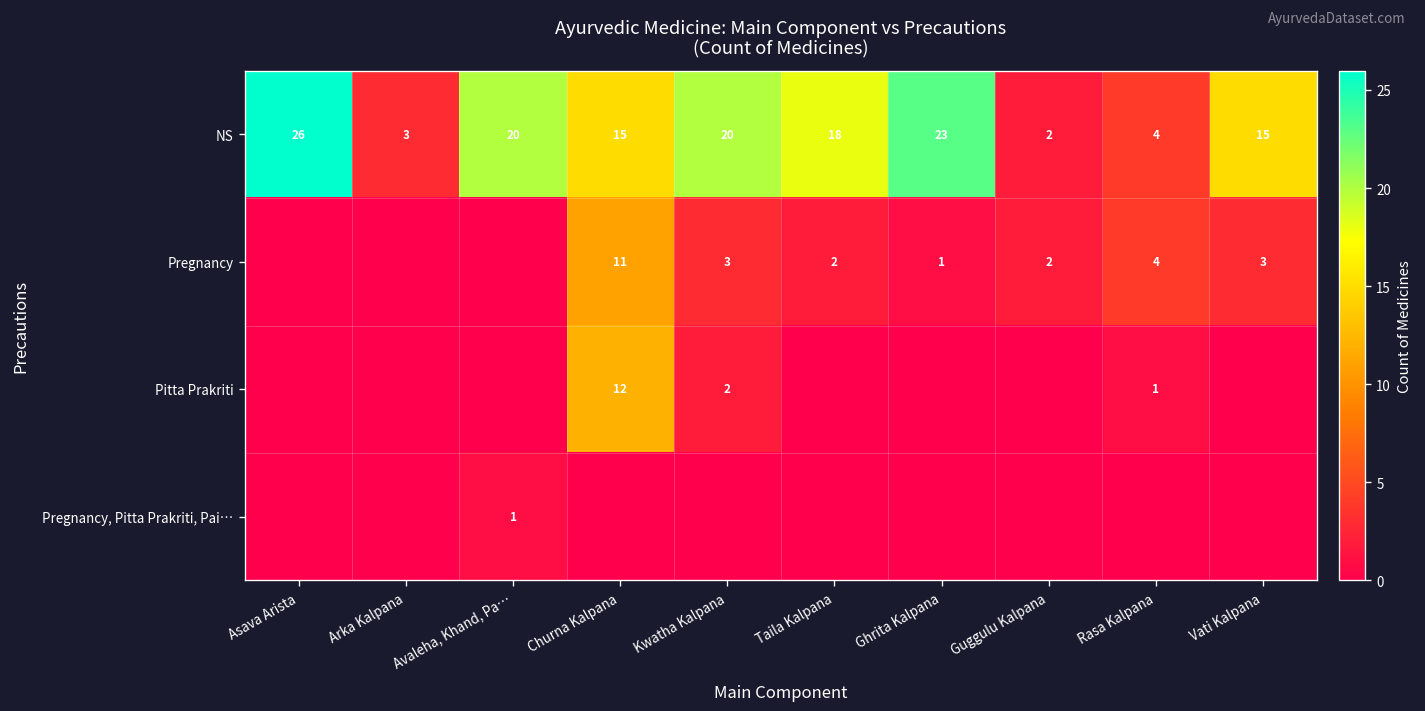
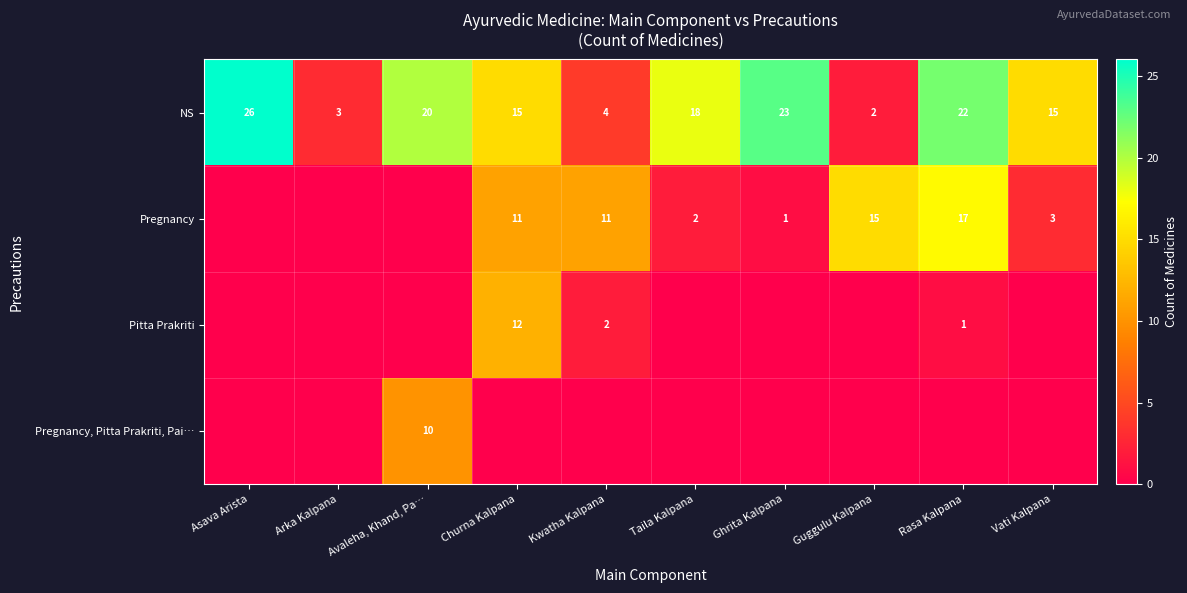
  {
    "NS": {
      "Asava Arista": 26,
      "Arka Kalpana": 3,
      "Avaleha, Khand, Pa…": 20,
      "Churna Kalpana": 15,
-     "Kwatha Kalpana": 20,
+     "Kwatha Kalpana": 4,
      "Taila Kalpana": 18,
      "Ghrita Kalpana": 23,
      "Guggulu Kalpana": 2,
-     "Rasa Kalpana": 4,
+     "Rasa Kalpana": 22,
      "Vati Kalpana": 15
    },
    "Pregnancy": {
      "Churna Kalpana": 11,
-     "Kwatha Kalpana": 3,
+     "Kwatha Kalpana": 11,
      "Taila Kalpana": 2,
      "Ghrita Kalpana": 1,
-     "Guggulu Kalpana": 2,
-     "Rasa Kalpana": 4,
+     "Guggulu Kalpana": 15,
+     "Rasa Kalpana": 17,
      "Vati Kalpana": 3
    },
    "Pitta Prakriti": {
      "Churna Kalpana": 12,
      "Kwatha Kalpana": 2,
      "Rasa Kalpana": 1
    },
    "Pregnancy, Pitta Prakriti, Pai…": {
-     "Avaleha, Khand, Pa…": 1
+     "Avaleha, Khand, Pa…": 10
    }
  }
